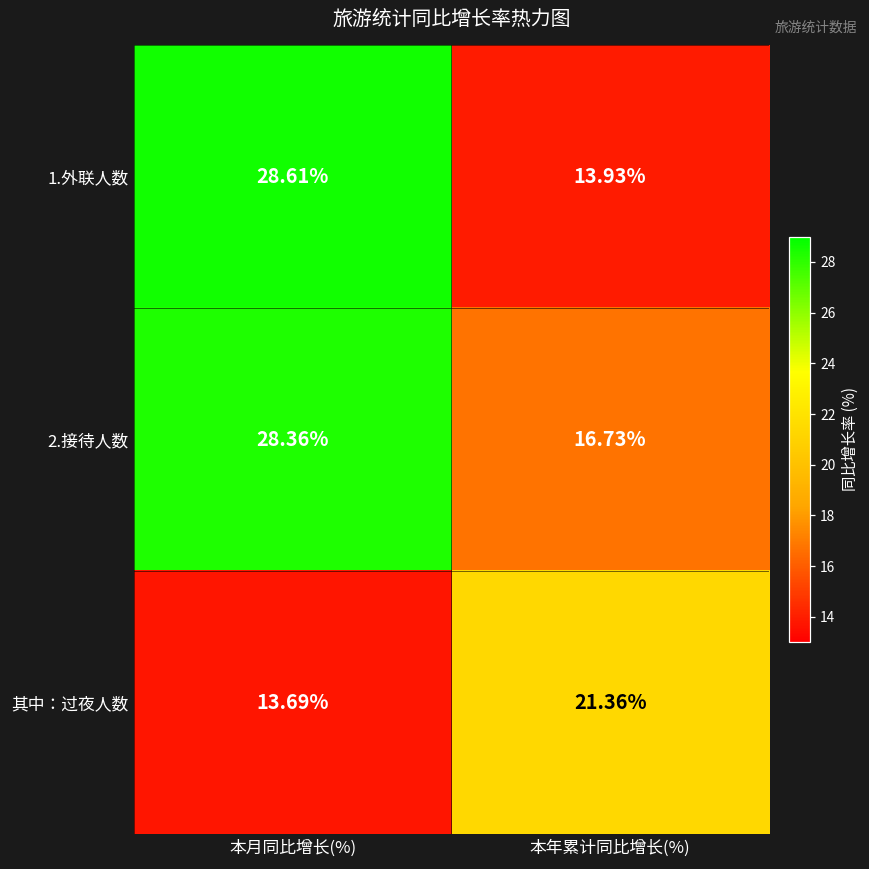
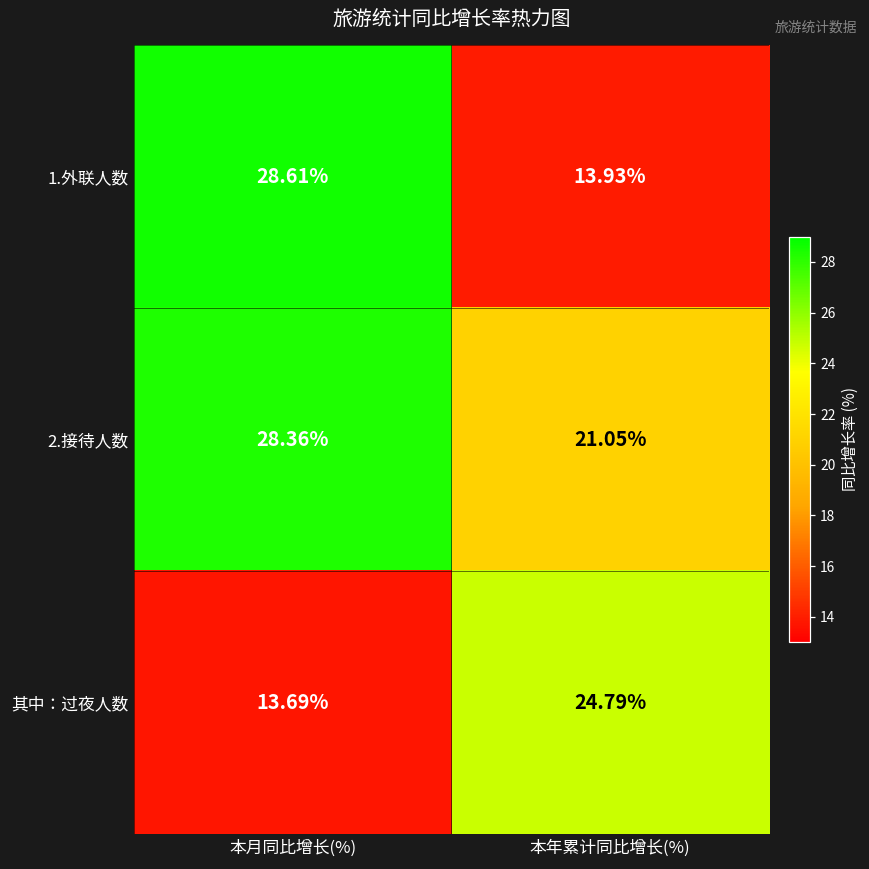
  {
    "1.外联人数": {
      "本月同比增长(%)": "28.61%",
      "本年累计同比增长(%)": "13.93%"
    },
    "2.接待人数": {
      "本月同比增长(%)": "28.36%",
-     "本年累计同比增长(%)": "16.73%"
+     "本年累计同比增长(%)": "21.05%"
    },
    "其中：过夜人数": {
      "本月同比增长(%)": "13.69%",
-     "本年累计同比增长(%)": "21.36%"
+     "本年累计同比增长(%)": "24.79%"
    }
  }
